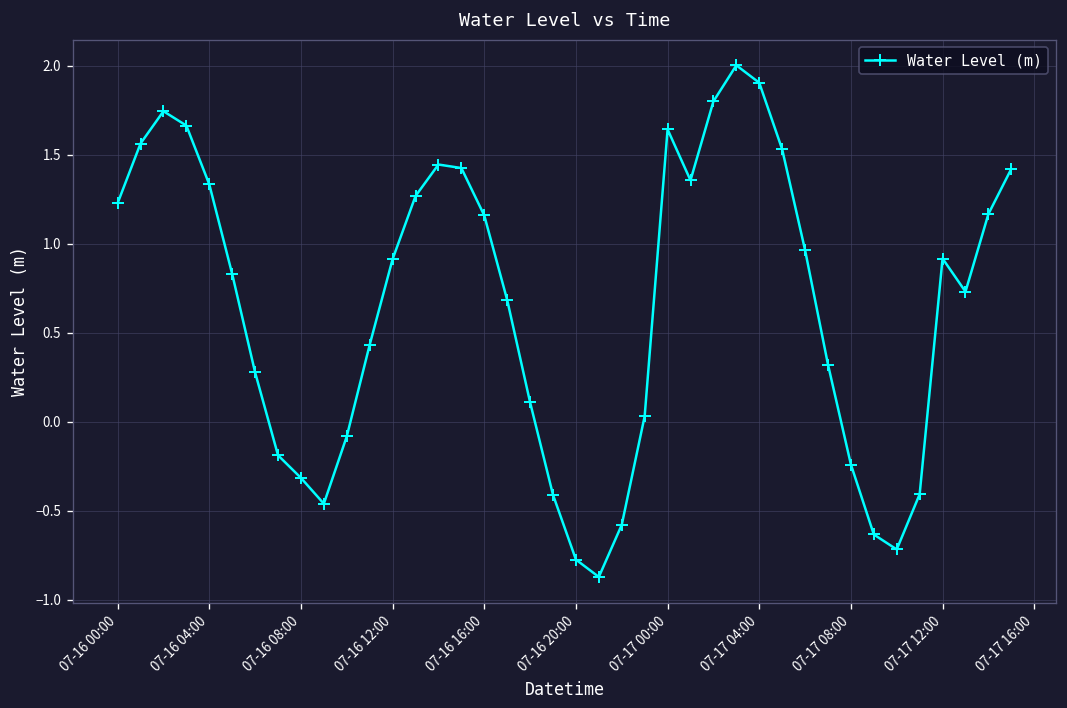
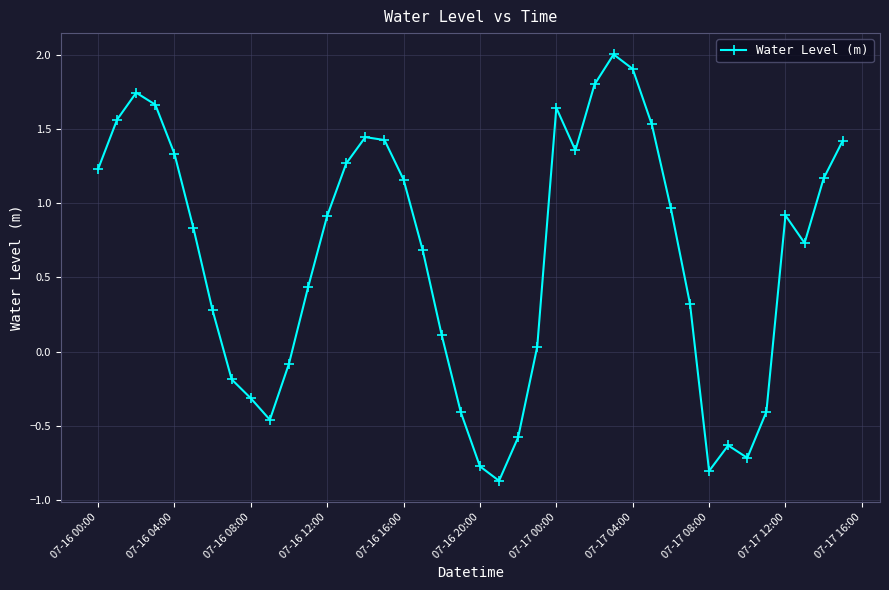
  {
    "07-16 00:00": 1.23,
    "07-16 04:00": 1.33,
    "07-16 08:00": -0.31,
    "07-16 12:00": 0.91,
    "07-16 16:00": 1.16,
    "07-16 20:00": -0.77,
    "07-17 00:00": 1.64,
    "07-17 04:00": 1.91,
-   "07-17 08:00": -0.24,
+   "07-17 08:00": -0.81,
    "07-17 12:00": 0.92
  }
